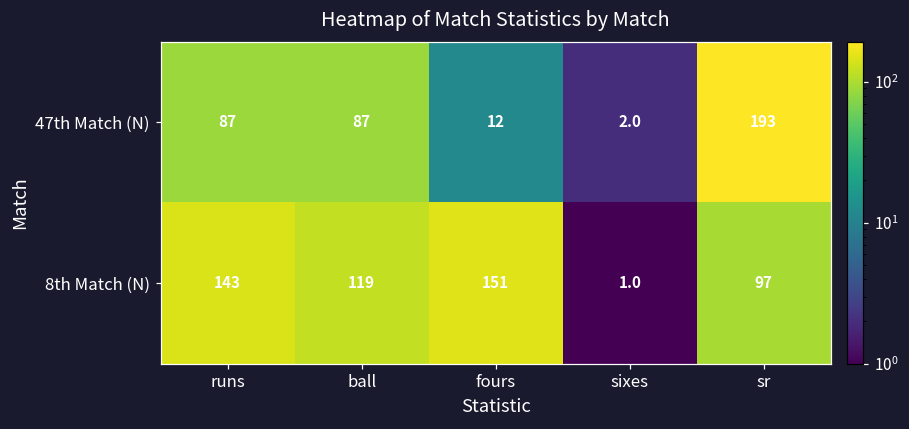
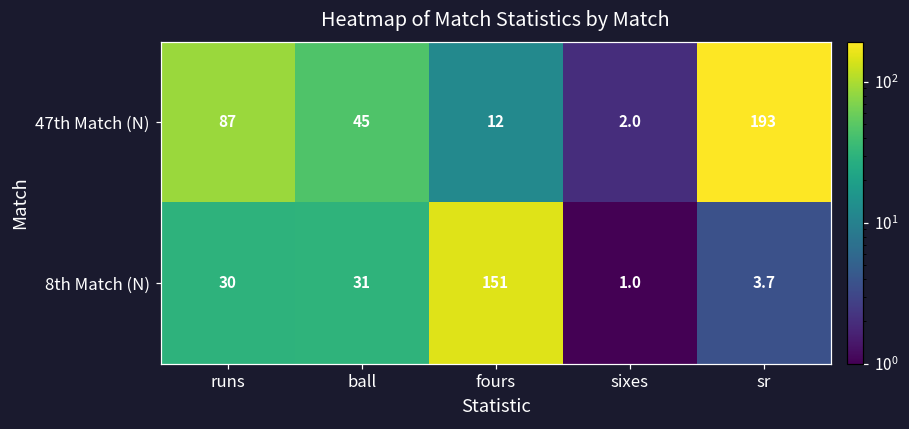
  {
    "47th Match (N)": {
      "runs": 87,
-     "ball": 87,
+     "ball": 45,
      "fours": 12,
      "sixes": 2.0,
      "sr": 193
    },
    "8th Match (N)": {
-     "runs": 143,
-     "ball": 119,
+     "runs": 30,
+     "ball": 31,
      "fours": 151,
      "sixes": 1.0,
-     "sr": 97
+     "sr": 3.7
    }
  }
